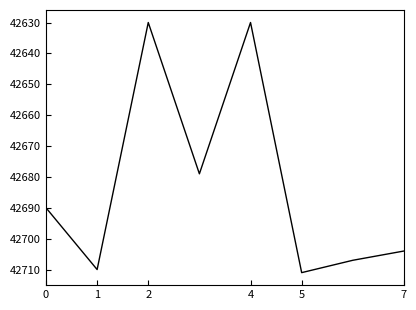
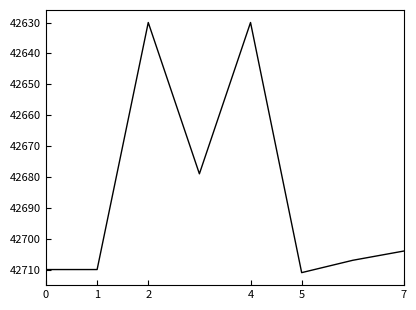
  {
-   "0": 42690,
+   "0": 42710,
    "1": 42710,
    "2": 42630,
    "4": 42630,
    "5": 42711,
    "7": 42704
  }
